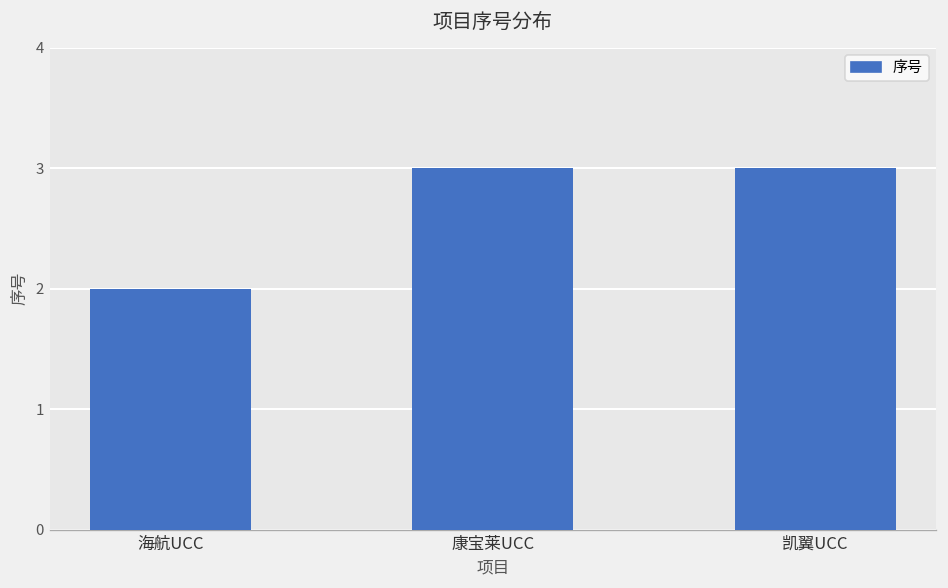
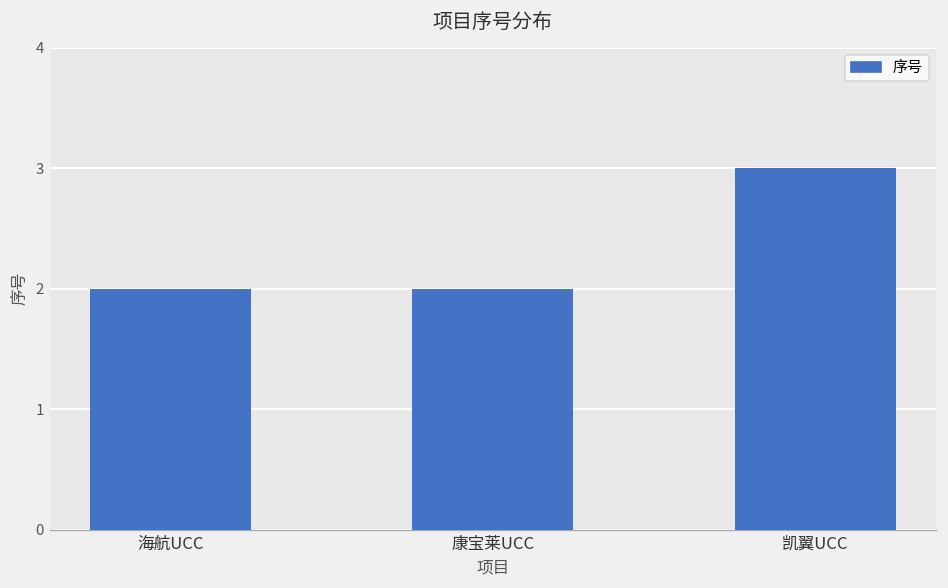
  {
    "海航UCC": 2,
-   "康宝莱UCC": 3,
+   "康宝莱UCC": 2,
    "凯翼UCC": 3
  }
